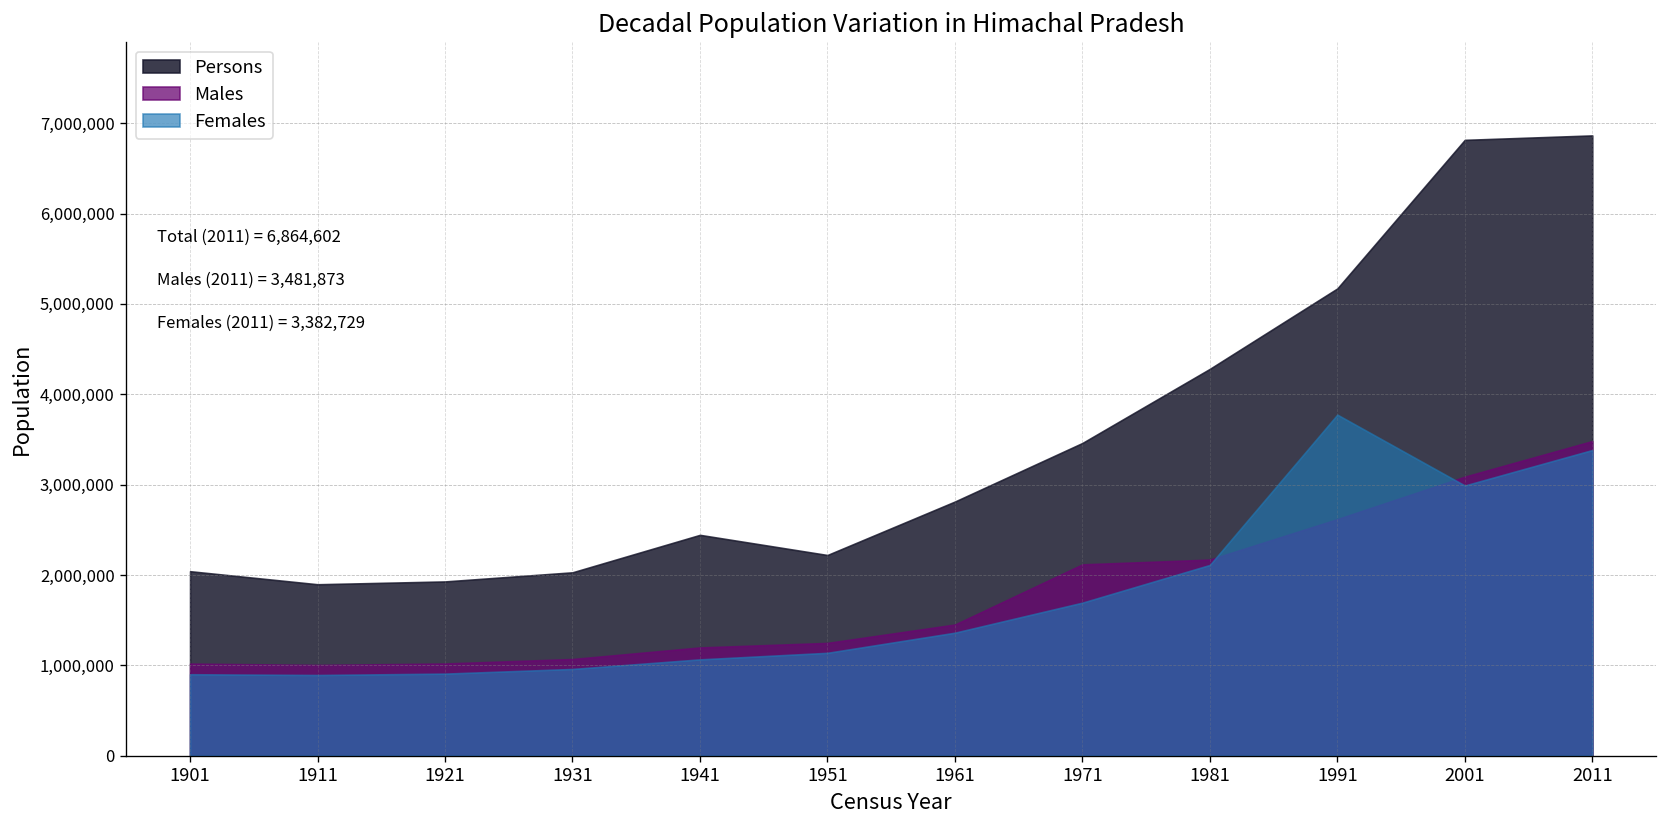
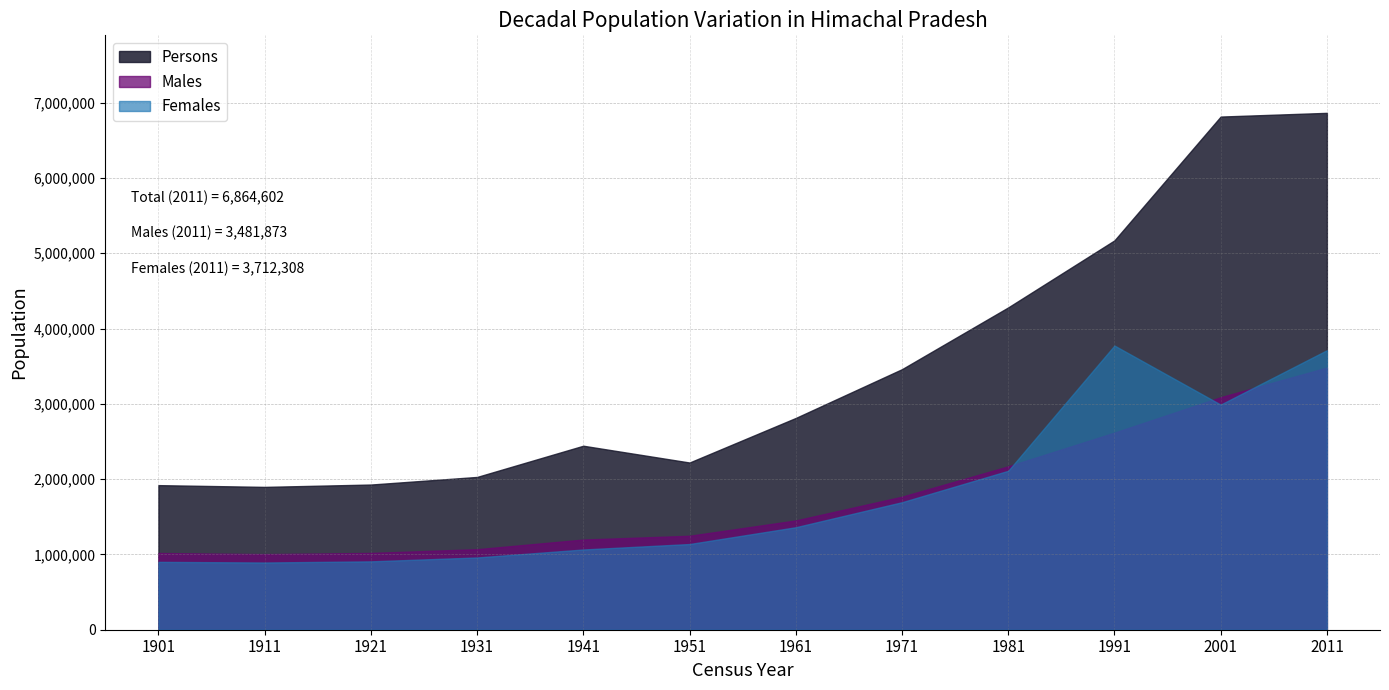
  {
    "Persons": {
-     "1901": "2,000,000",
+     "1901": "1,900,000",
      "1911": "1,900,000",
      "1921": "1,900,000",
      "1931": "2,000,000",
      "1941": "2,400,000",
      "1951": "2,200,000",
      "1961": "2,800,000",
      "1971": "3,500,000",
      "1981": "4,300,000",
      "1991": "5,200,000",
      "2001": "6,800,000",
      "2011": "6,900,000"
    },
    "Males": {
      "1901": "1,000,000",
      "1911": "1,000,000",
      "1921": "1,000,000",
      "1931": "1,100,000",
      "1941": "1,200,000",
      "1951": "1,200,000",
      "1961": "1,500,000",
-     "1971": "2,100,000",
+     "1971": "1,800,000",
      "1981": "2,200,000",
      "1991": "2,600,000",
      "2001": "3,100,000",
      "2011": "3,500,000"
    },
    "Females": {
-     "2011": "3,382,729"
+     "2011": "3,712,308"
    }
  }
